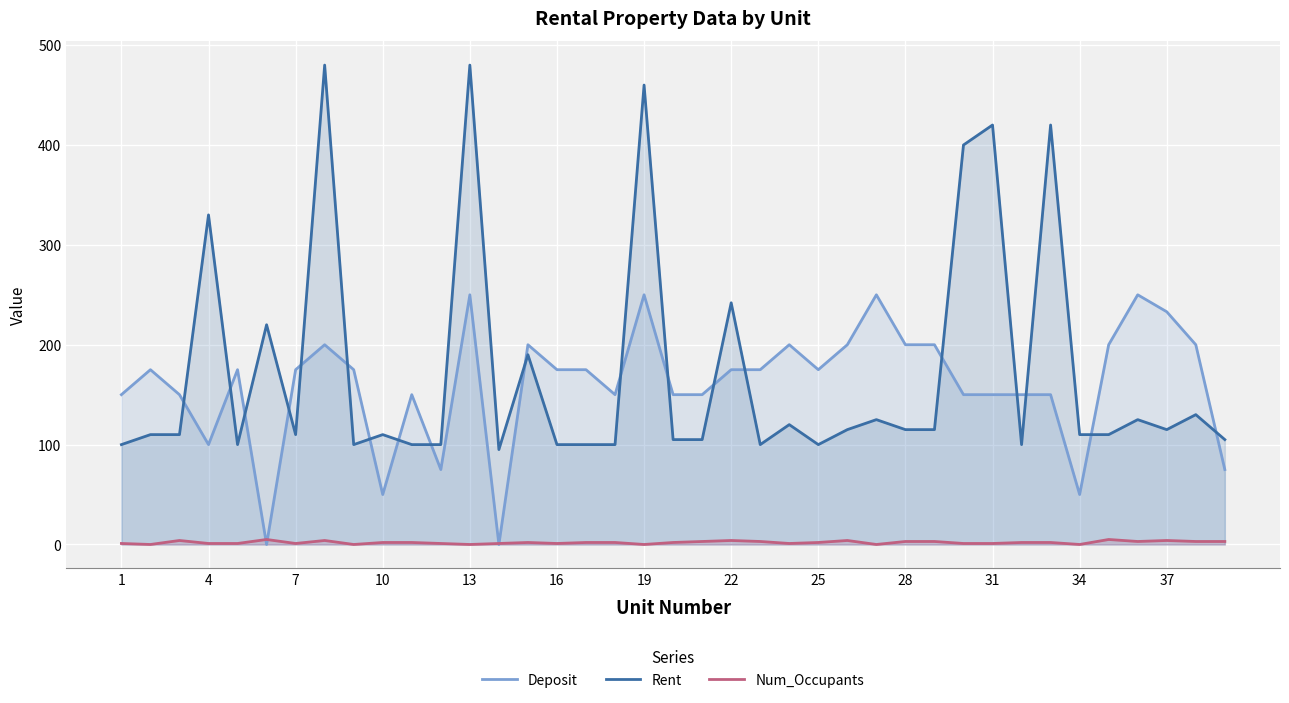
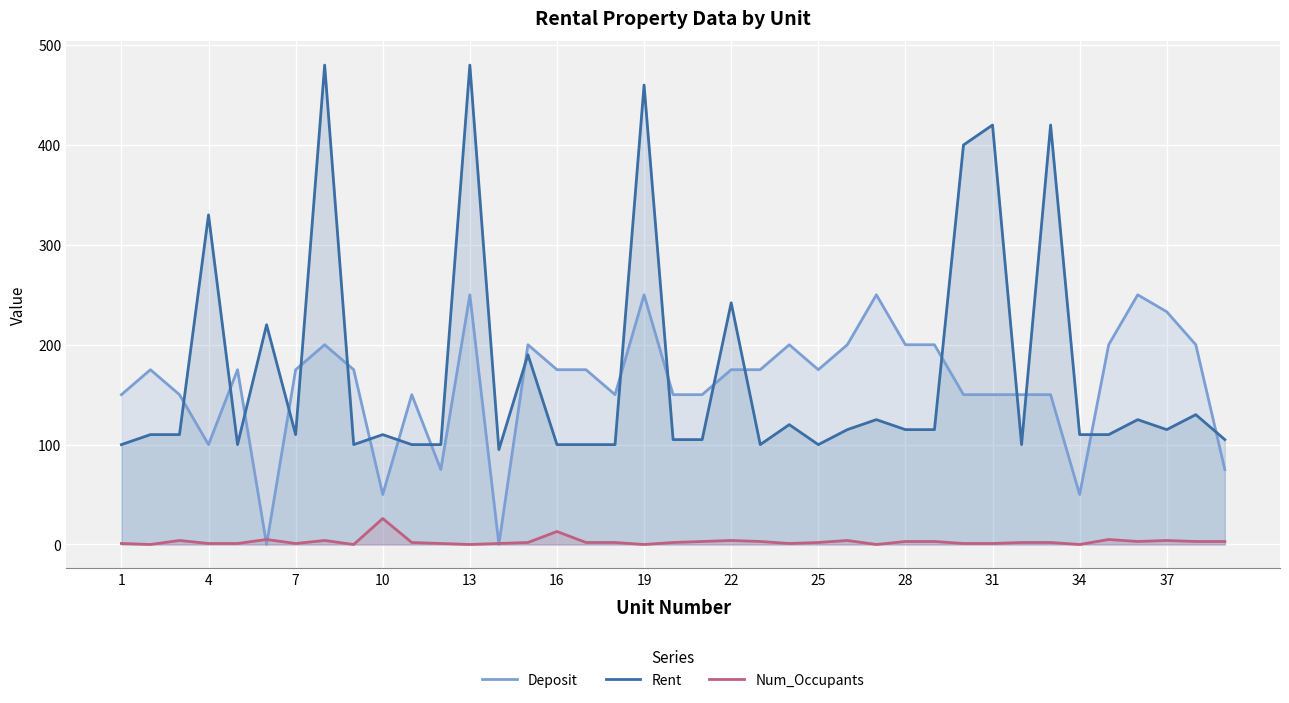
  {
    "Deposit": {
      "1": 150,
      "4": 100,
      "7": 180,
      "10": 50,
      "13": 250,
      "16": 180,
      "19": 250,
      "22": 180,
      "25": 180,
      "28": 200,
      "31": 150,
      "34": 50,
      "37": 230
    },
    "Rent": {
      "1": 100,
      "4": 330,
      "7": 110,
      "10": 110,
      "13": 480,
      "16": 100,
      "19": 460,
      "22": 240,
      "25": 100,
      "28": 120,
      "31": 420,
      "34": 110,
      "37": 120
    },
    "Num_Occupants": {
      "1": 0,
      "4": 0,
      "7": 0,
-     "10": 0,
+     "10": 30,
      "13": 0,
-     "16": 0,
+     "16": 10,
      "19": 0,
      "22": 0,
      "25": 0,
      "28": 0,
      "31": 0,
      "34": 0,
      "37": 0
    }
  }
